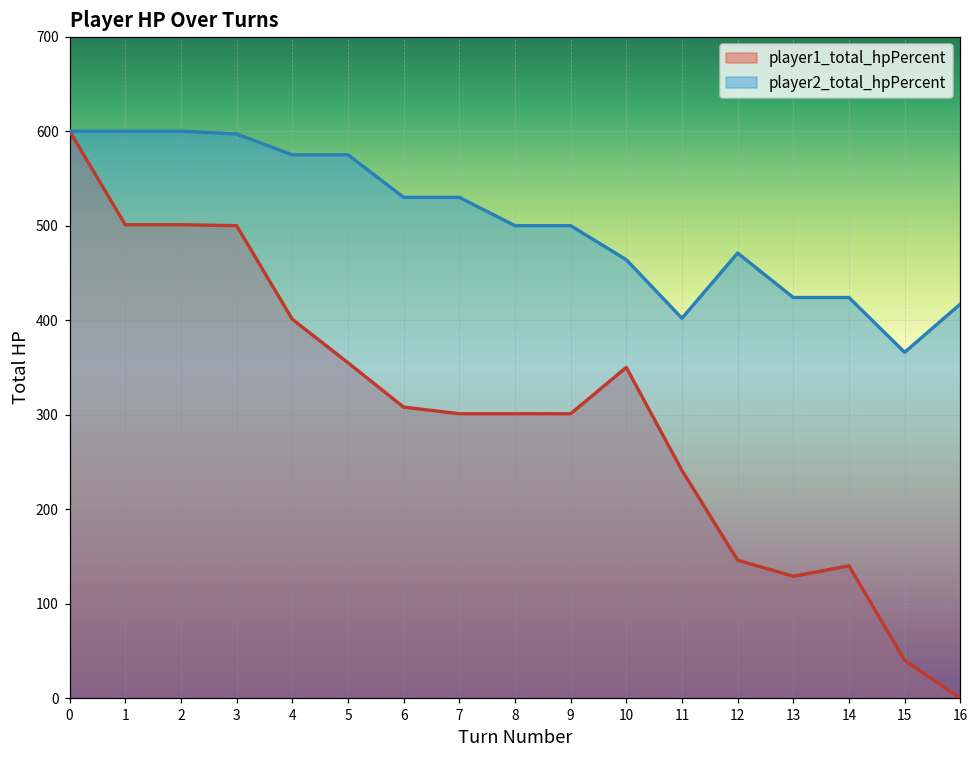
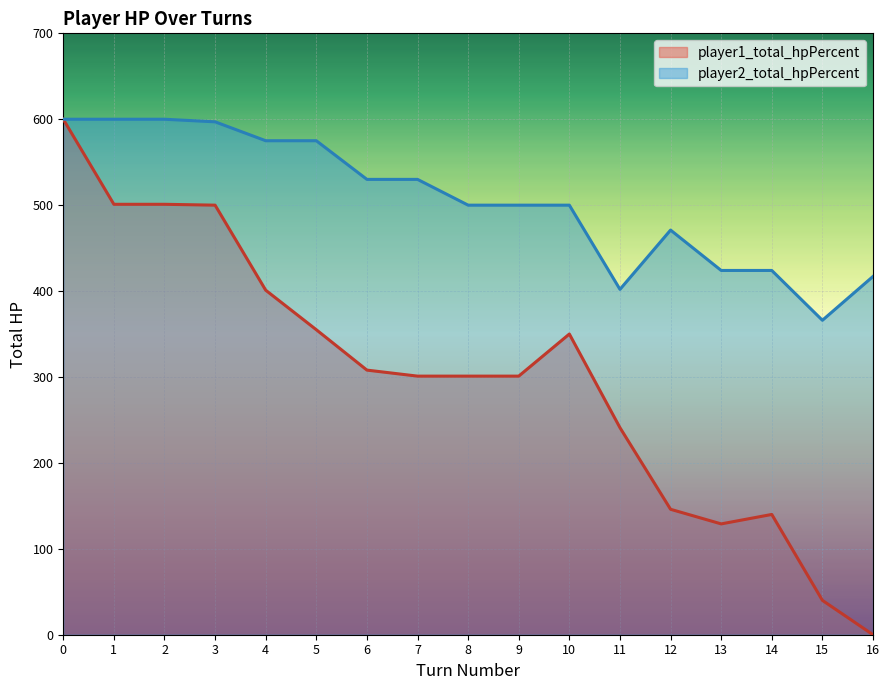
  {
    "player1_total_hpPercent": {
      "1": 500,
      "2": 500,
      "3": 500,
      "4": 400,
      "5": 360,
      "6": 310,
      "7": 300,
      "8": 300,
      "9": 300,
      "10": 350,
      "11": 240,
      "12": 150,
      "13": 130,
      "14": 140,
      "15": 40,
      "16": 0
    },
    "player2_total_hpPercent": {
      "1": 600,
      "2": 600,
      "3": 600,
      "4": 580,
      "5": 580,
      "6": 530,
      "7": 530,
      "8": 500,
      "9": 500,
-     "10": 460,
+     "10": 500,
      "11": 400,
      "12": 470,
      "13": 420,
      "14": 420,
      "15": 370,
      "16": 420
    }
  }
